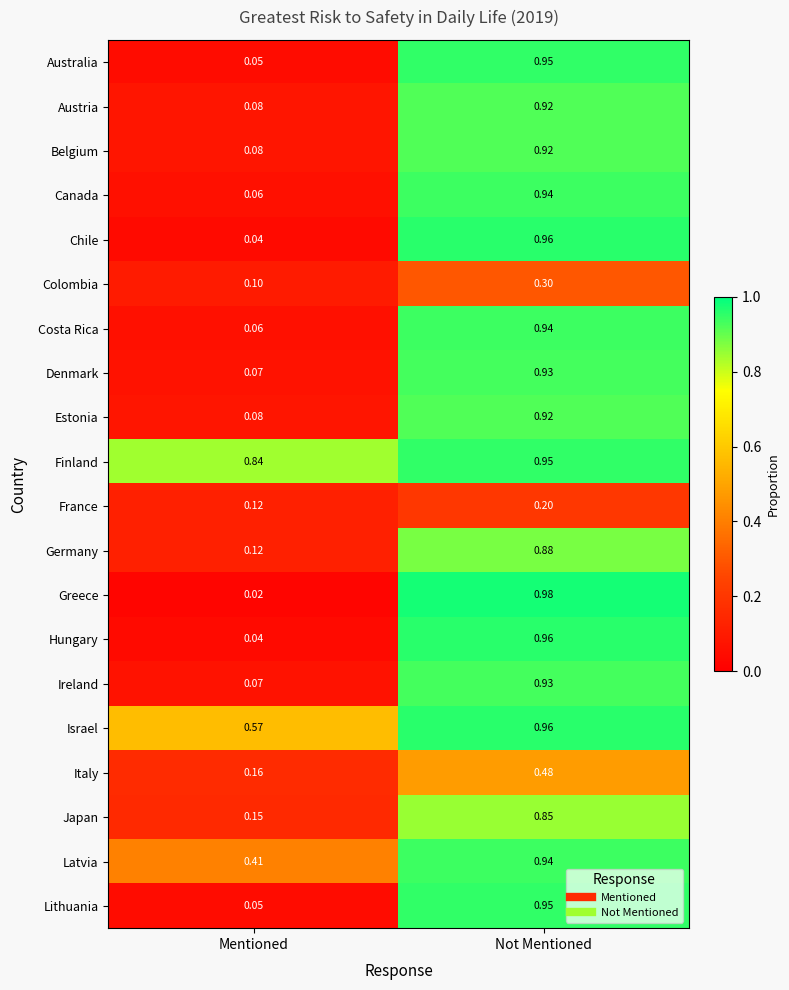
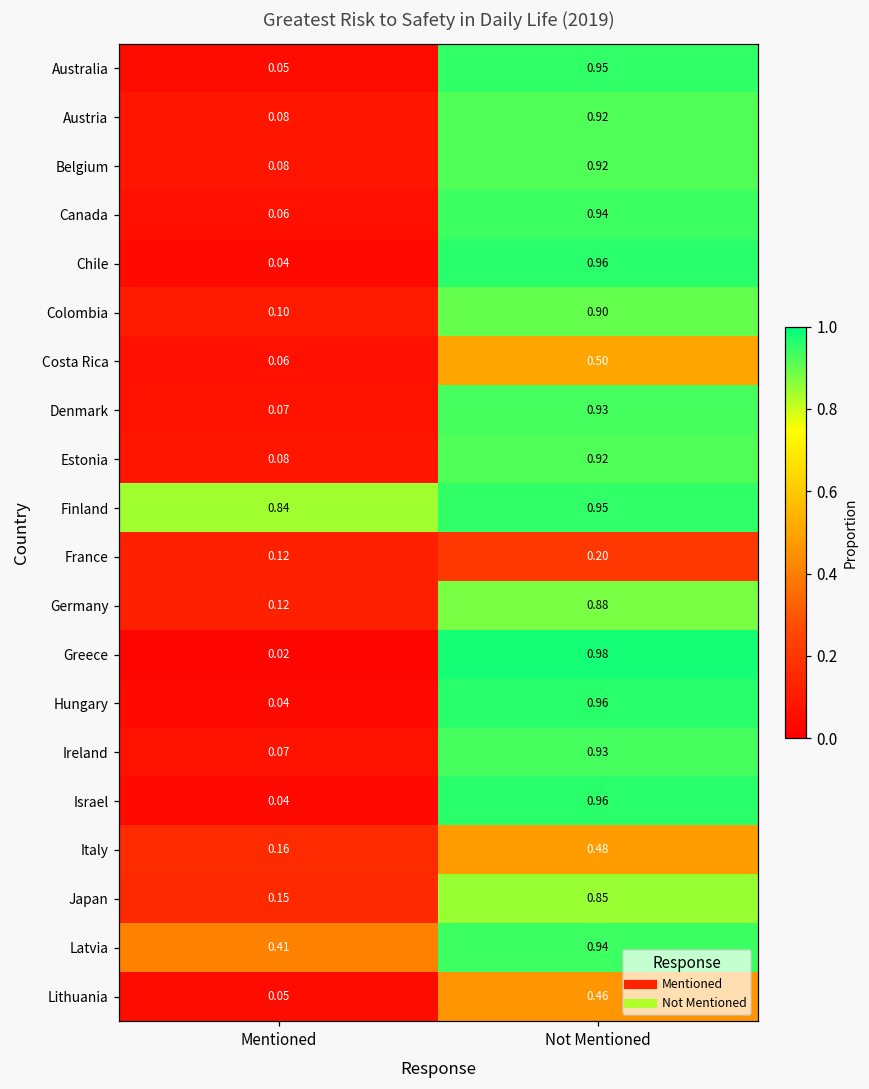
  {
    "Australia": {
      "Mentioned": 0.05,
      "Not Mentioned": 0.95
    },
    "Austria": {
      "Mentioned": 0.08,
      "Not Mentioned": 0.92
    },
    "Belgium": {
      "Mentioned": 0.08,
      "Not Mentioned": 0.92
    },
    "Canada": {
      "Mentioned": 0.06,
      "Not Mentioned": 0.94
    },
    "Chile": {
      "Mentioned": 0.04,
      "Not Mentioned": 0.96
    },
    "Colombia": {
      "Mentioned": 0.10,
-     "Not Mentioned": 0.30
+     "Not Mentioned": 0.90
    },
    "Costa Rica": {
      "Mentioned": 0.06,
-     "Not Mentioned": 0.94
+     "Not Mentioned": 0.50
    },
    "Denmark": {
      "Mentioned": 0.07,
      "Not Mentioned": 0.93
    },
    "Estonia": {
      "Mentioned": 0.08,
      "Not Mentioned": 0.92
    },
    "Finland": {
      "Mentioned": 0.84,
      "Not Mentioned": 0.95
    },
    "France": {
      "Mentioned": 0.12,
      "Not Mentioned": 0.20
    },
    "Germany": {
      "Mentioned": 0.12,
      "Not Mentioned": 0.88
    },
    "Greece": {
      "Mentioned": 0.02,
      "Not Mentioned": 0.98
    },
    "Hungary": {
      "Mentioned": 0.04,
      "Not Mentioned": 0.96
    },
    "Ireland": {
      "Mentioned": 0.07,
      "Not Mentioned": 0.93
    },
    "Israel": {
-     "Mentioned": 0.57,
+     "Mentioned": 0.04,
      "Not Mentioned": 0.96
    },
    "Italy": {
      "Mentioned": 0.16,
      "Not Mentioned": 0.48
    },
    "Japan": {
      "Mentioned": 0.15,
      "Not Mentioned": 0.85
    },
    "Latvia": {
      "Mentioned": 0.41,
      "Not Mentioned": 0.94
    },
    "Lithuania": {
      "Mentioned": 0.05,
-     "Not Mentioned": 0.95
+     "Not Mentioned": 0.46
    }
  }
